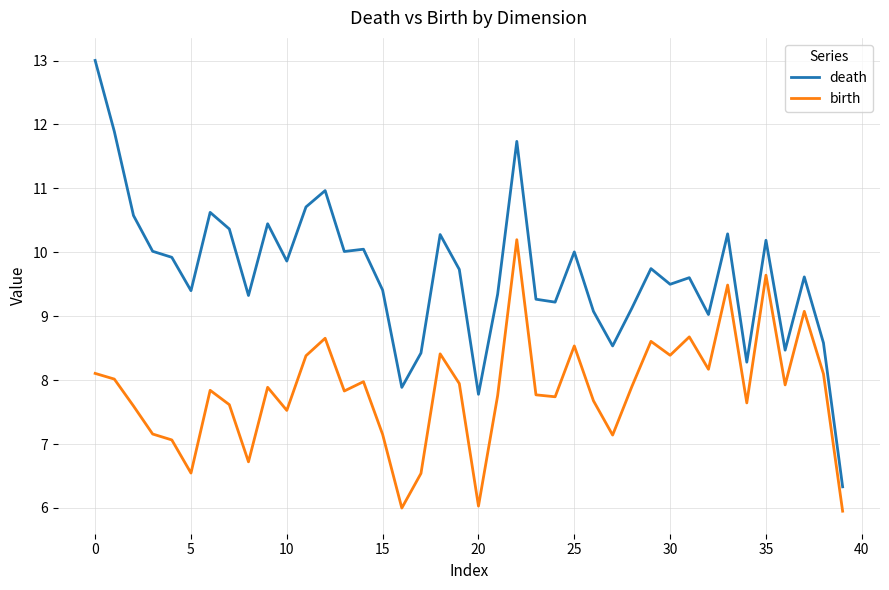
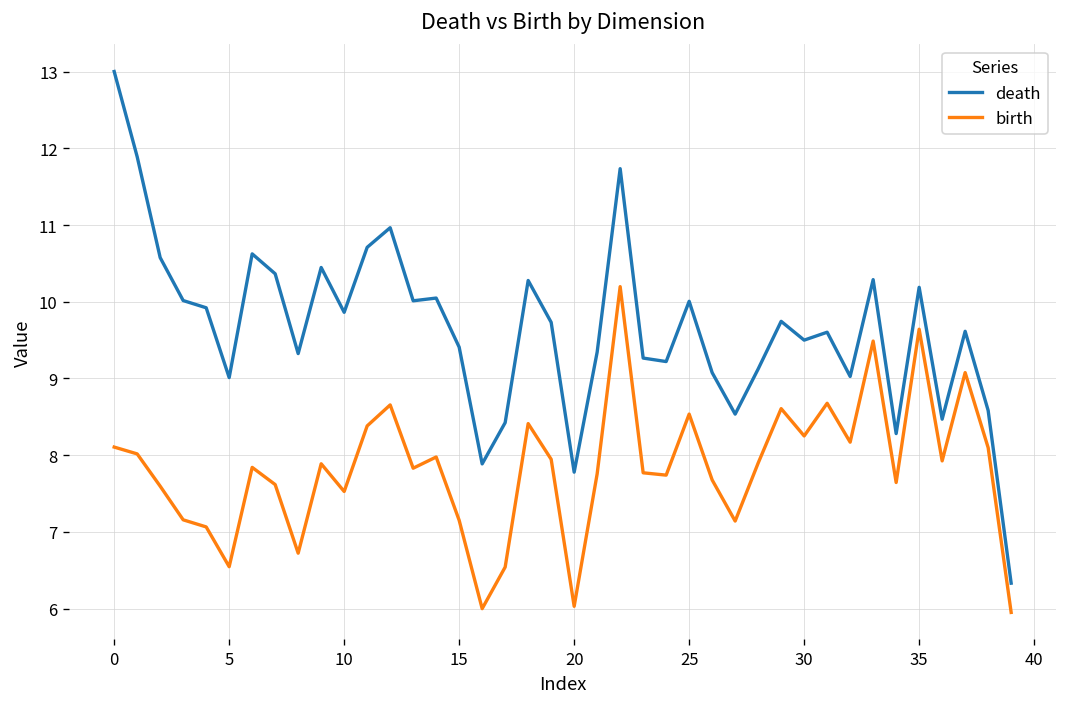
  {
    "death": {
      "0": 13.0,
-     "5": 9.4,
+     "5": 9.0,
      "10": 9.9,
      "15": 9.4,
      "20": 7.8,
      "25": 10.0,
      "30": 9.5,
      "35": 10.2
    },
    "birth": {
      "0": 8.1,
      "5": 6.5,
      "10": 7.5,
      "15": 7.1,
      "20": 6.0,
      "25": 8.5,
-     "30": 8.4,
+     "30": 8.2,
      "35": 9.6
    }
  }
